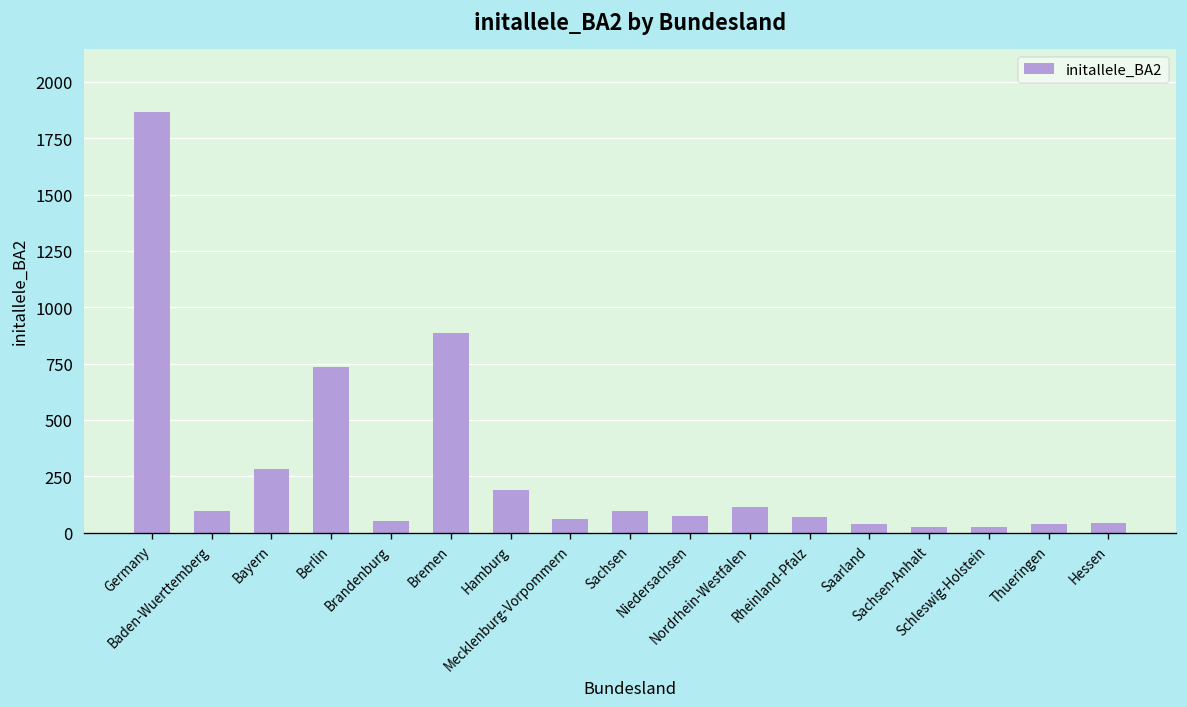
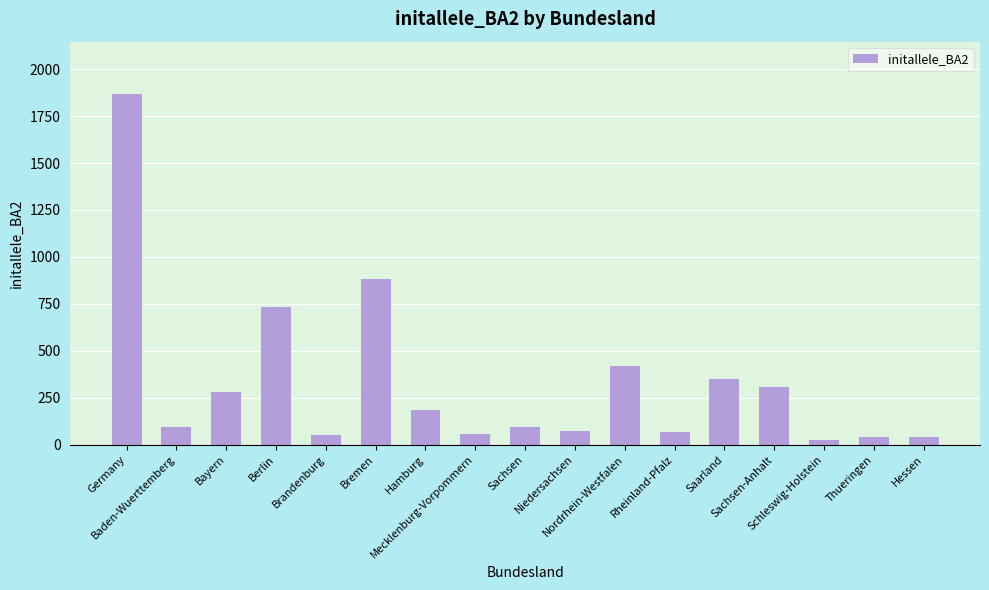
  {
    "Germany": 1870,
    "Baden-Wuerttemberg": 100,
    "Bayern": 280,
    "Berlin": 730,
    "Brandenburg": 50,
    "Bremen": 880,
    "Hamburg": 190,
    "Mecklenburg-Vorpommern": 60,
    "Sachsen": 100,
    "Niedersachsen": 70,
-   "Nordrhein-Westfalen": 120,
+   "Nordrhein-Westfalen": 420,
    "Rheinland-Pfalz": 70,
-   "Saarland": 40,
-   "Sachsen-Anhalt": 20,
+   "Saarland": 350,
+   "Sachsen-Anhalt": 310,
    "Schleswig-Holstein": 20,
    "Thueringen": 40,
    "Hessen": 40
  }
